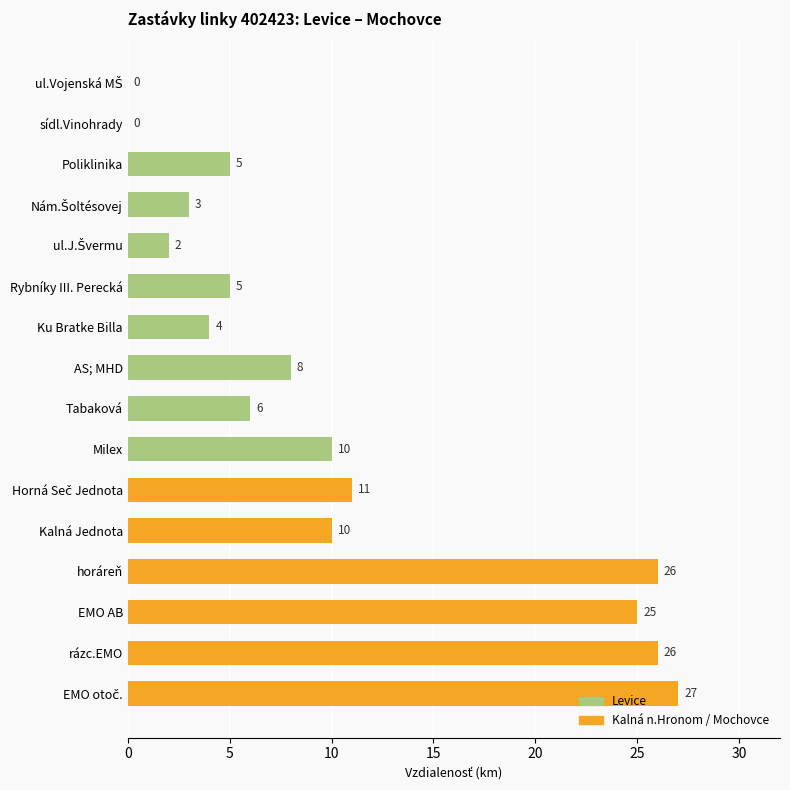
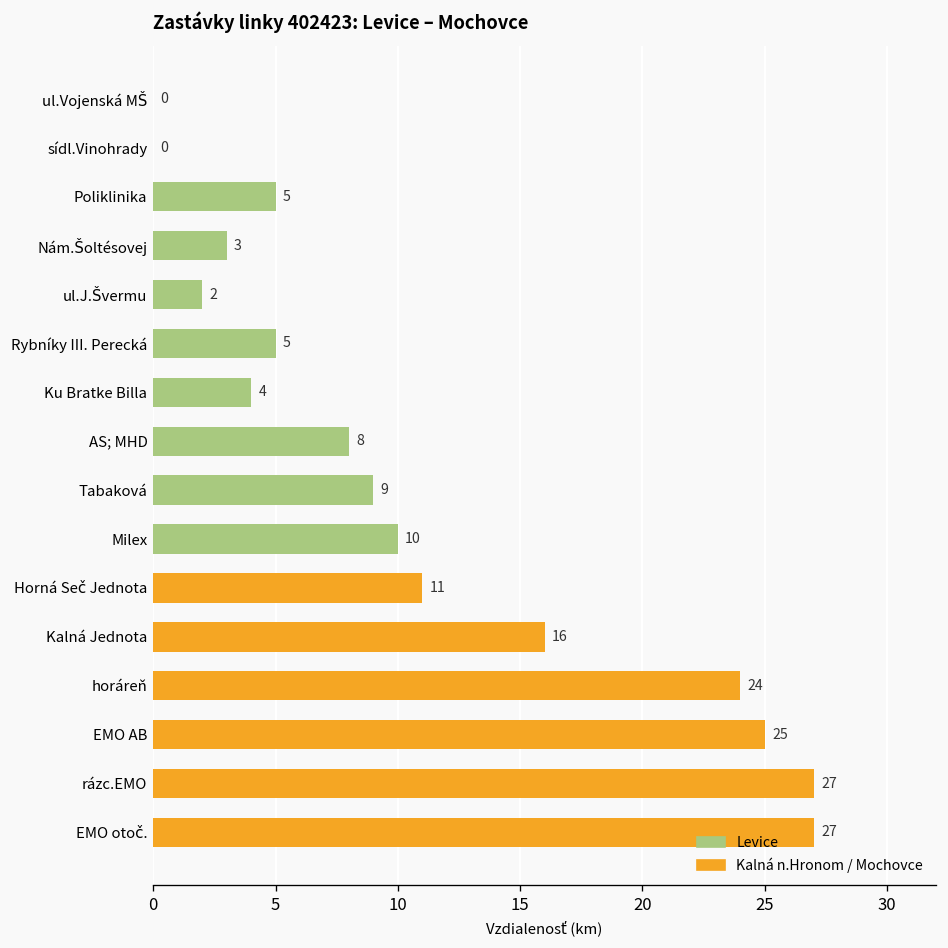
  {
    "ul.Vojenská MŠ": 0,
    "sídl.Vinohrady": 0,
    "Poliklinika": 5,
    "Nám.Šoltésovej": 3,
    "ul.J.Švermu": 2,
    "Rybníky III. Perecká": 5,
    "Ku Bratke Billa": 4,
    "AS; MHD": 8,
-   "Tabaková": 6,
+   "Tabaková": 9,
    "Milex": 10,
    "Horná Seč Jednota": 11,
-   "Kalná Jednota": 10,
-   "horáreň": 26,
+   "Kalná Jednota": 16,
+   "horáreň": 24,
    "EMO AB": 25,
-   "rázc.EMO": 26,
+   "rázc.EMO": 27,
    "EMO otoč.": 27
  }
